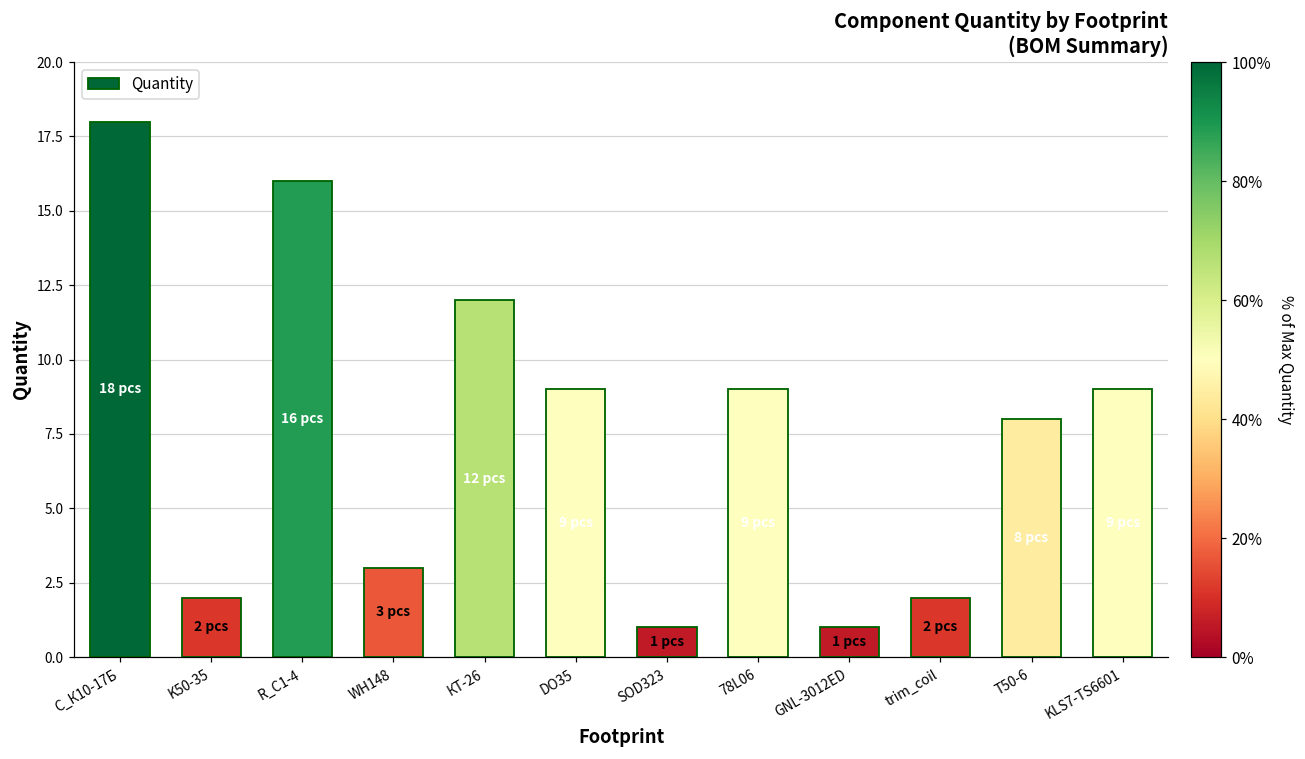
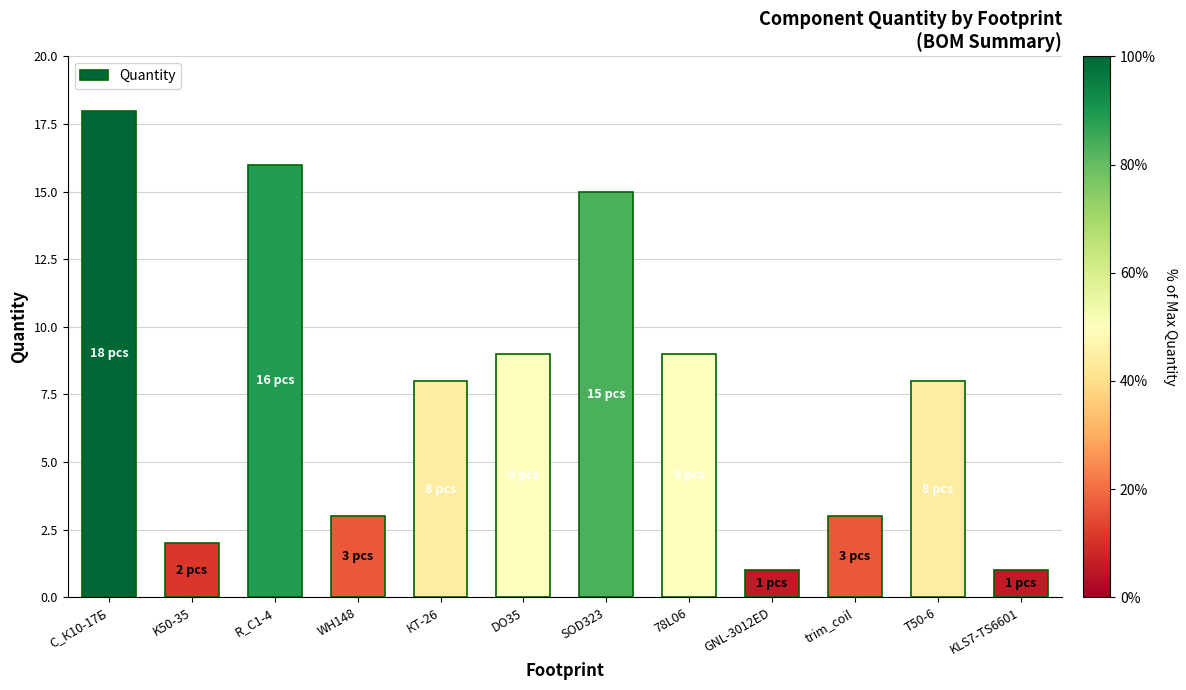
  {
    "C_К10-17Б": 18,
    "K50-35": 2,
    "R_C1-4": 16,
    "WH148": 3,
-   "КТ-26": 12,
+   "КТ-26": 8,
    "DO35": 9,
-   "SOD323": 1,
+   "SOD323": 15,
    "78L06": 9,
    "GNL-3012ED": 1,
-   "trim_coil": 2,
+   "trim_coil": 3,
    "T50-6": 8,
-   "KLS7-TS6601": 9
+   "KLS7-TS6601": 1
  }
